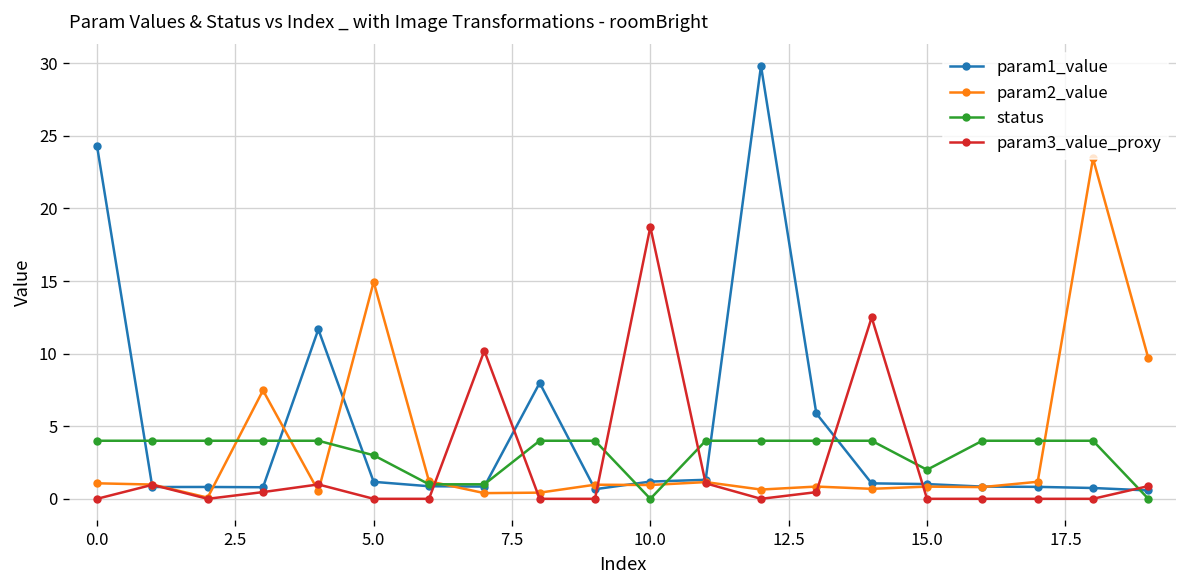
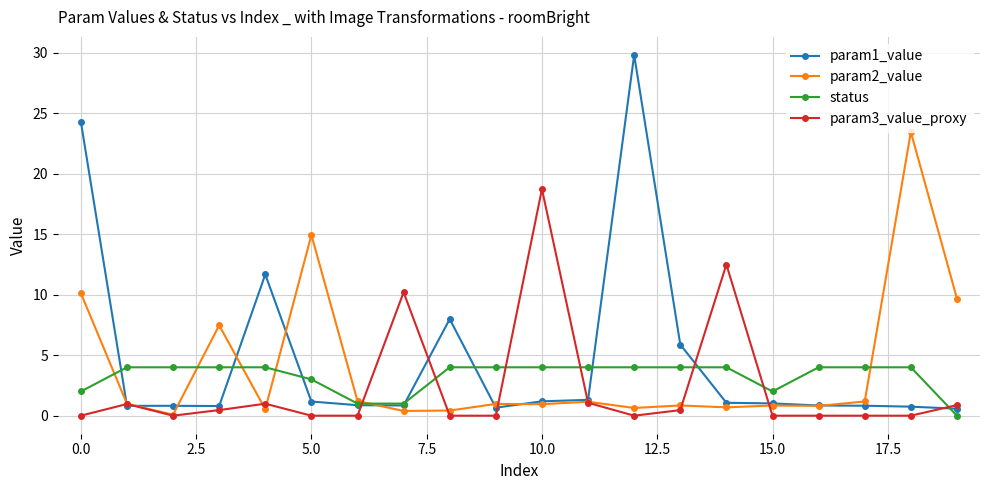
  {
    "param1_value": {
      "0.0": 24.3,
      "5.0": 1.2,
      "10.0": 1.2
    },
    "param2_value": {
-     "0.0": 1.1,
+     "0.0": 10.1,
      "5.0": 14.9,
      "10.0": 1.0
    },
    "status": {
-     "0.0": 4,
+     "0.0": 2,
      "5.0": 3,
-     "10.0": 0,
+     "10.0": 4,
      "15.0": 2
    },
    "param3_value_proxy": {
      "0.0": 0.0,
      "5.0": 0.0,
      "10.0": 18.7,
      "15.0": 0.0
    }
  }
